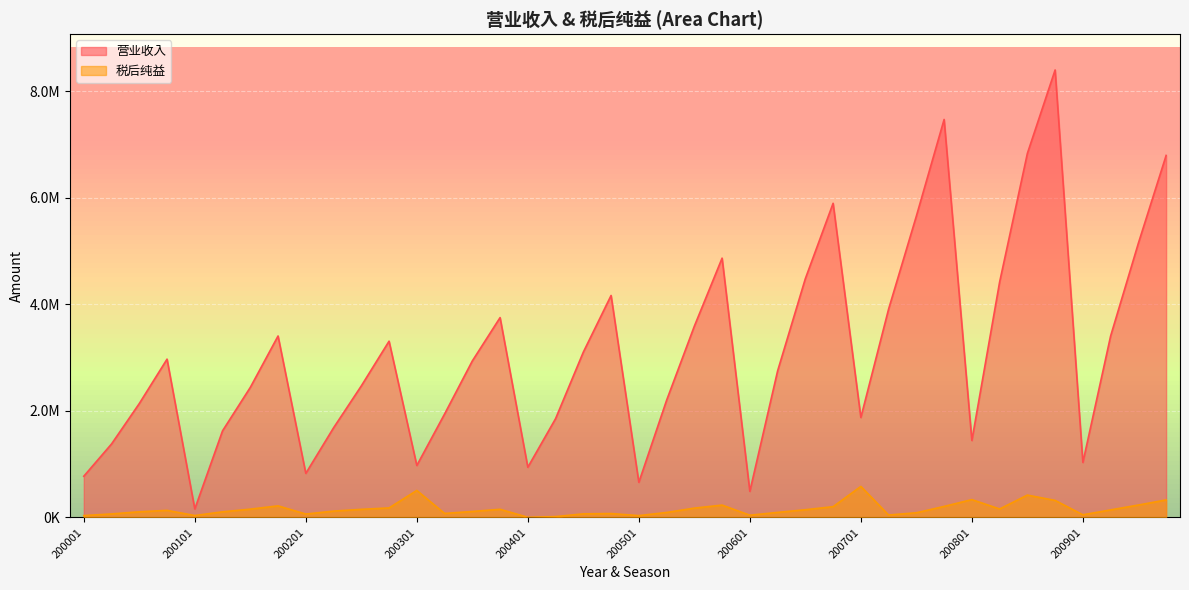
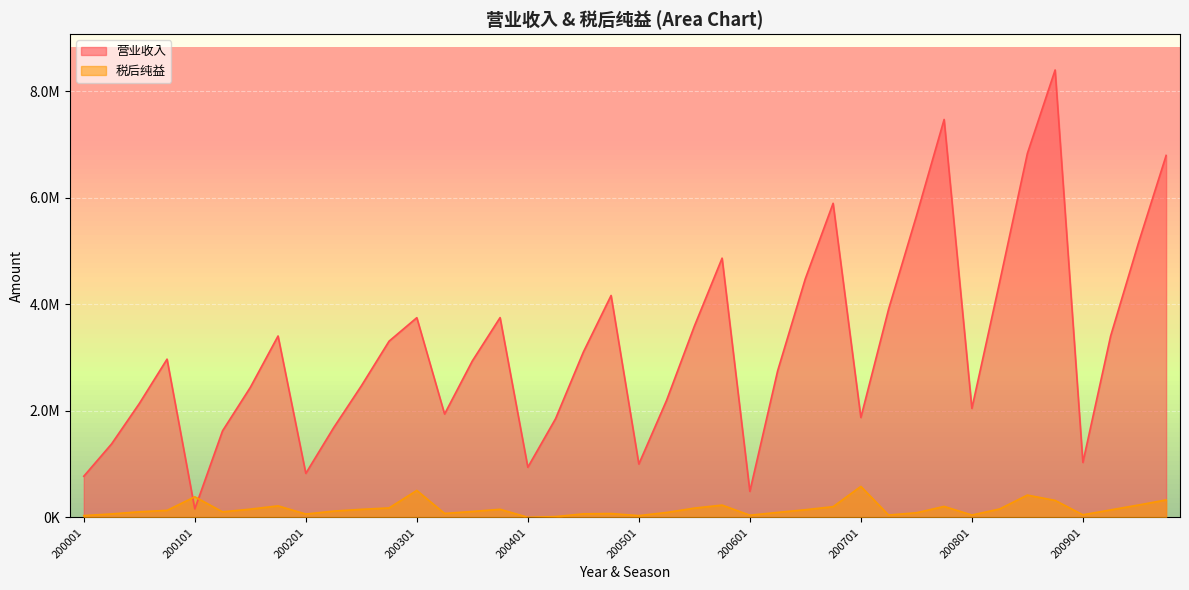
  {
    "营业收入": {
      "200001": 800000,
      "200101": 200000,
      "200201": 800000,
-     "200301": 1000000,
+     "200301": 3700000,
      "200401": 900000,
-     "200501": 700000,
+     "200501": 1000000,
      "200601": 500000,
      "200701": 1900000,
-     "200801": 1400000,
+     "200801": 2000000,
      "200901": 1000000
    },
    "税后纯益": {
      "200001": 0,
-     "200101": 0,
+     "200101": 400000,
      "200201": 100000,
      "200301": 500000,
      "200401": 0,
      "200501": 0,
      "200601": 0,
      "200701": 600000,
-     "200801": 300000,
+     "200801": 0,
      "200901": 100000
    }
  }
